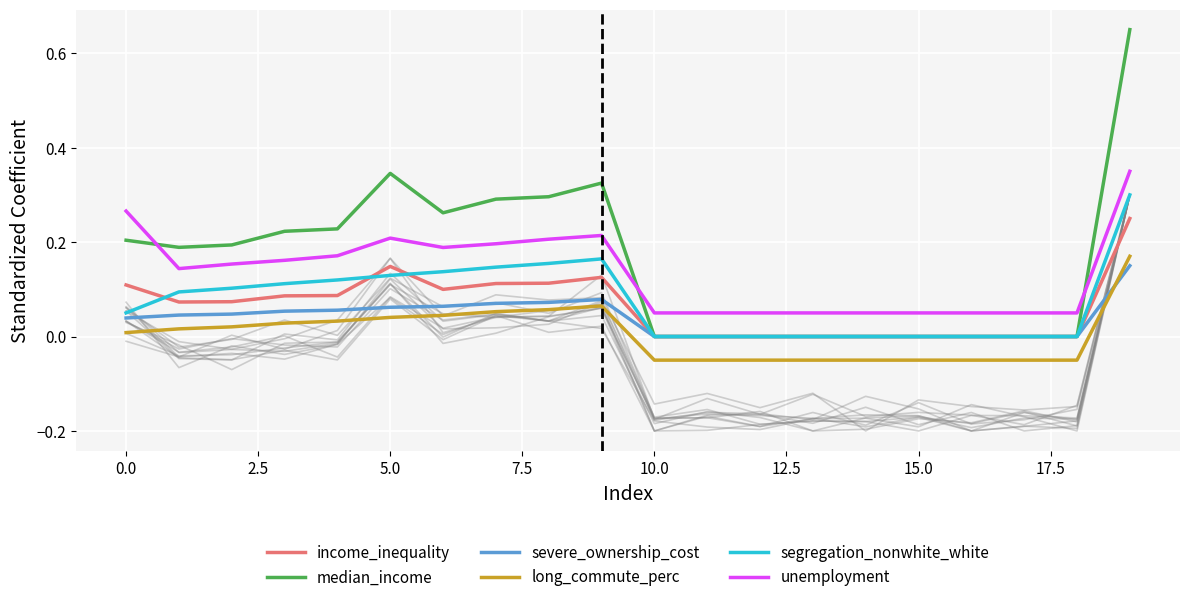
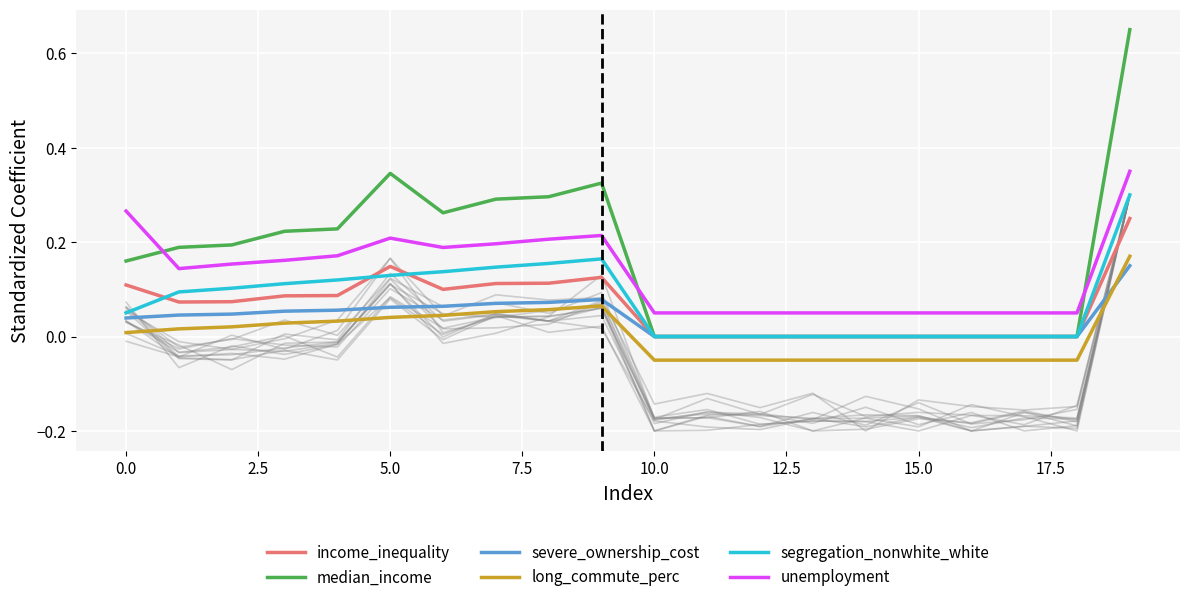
  {
    "income_inequality": {
      "0.0": 0.11,
      "5.0": 0.15
    },
    "median_income": {
-     "0.0": 0.20,
+     "0.0": 0.16,
      "5.0": 0.35
    },
    "severe_ownership_cost": {
      "0.0": 0.04,
      "5.0": 0.06
    },
    "long_commute_perc": {
      "5.0": 0.04,
      "10.0": -0.05,
      "15.0": -0.05
    },
    "unemployment": {
      "0.0": 0.27,
      "5.0": 0.21,
      "10.0": 0.05,
      "15.0": 0.05
    }
  }
